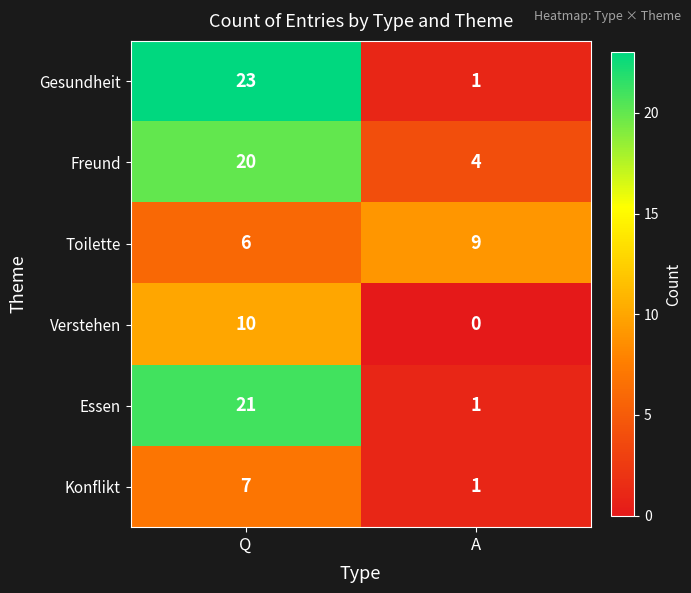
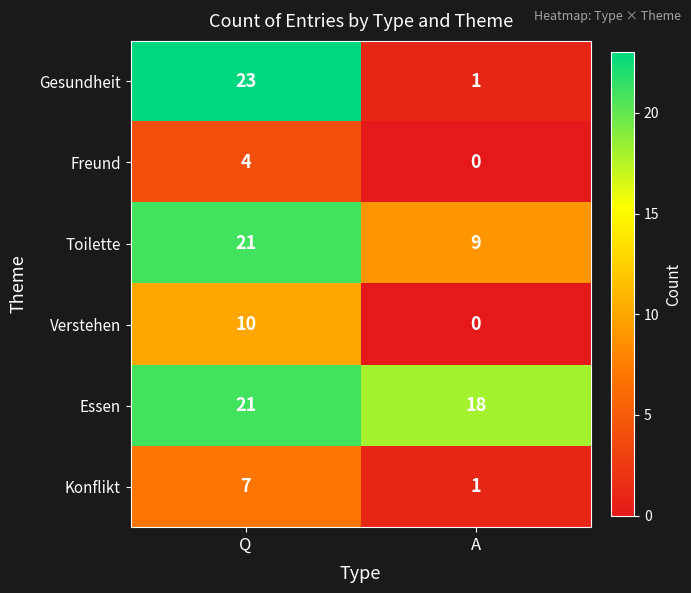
  {
    "Gesundheit": {
      "Q": 23,
      "A": 1
    },
    "Freund": {
-     "Q": 20,
-     "A": 4
+     "Q": 4,
+     "A": 0
    },
    "Toilette": {
-     "Q": 6,
+     "Q": 21,
      "A": 9
    },
    "Verstehen": {
      "Q": 10,
      "A": 0
    },
    "Essen": {
      "Q": 21,
-     "A": 1
+     "A": 18
    },
    "Konflikt": {
      "Q": 7,
      "A": 1
    }
  }
